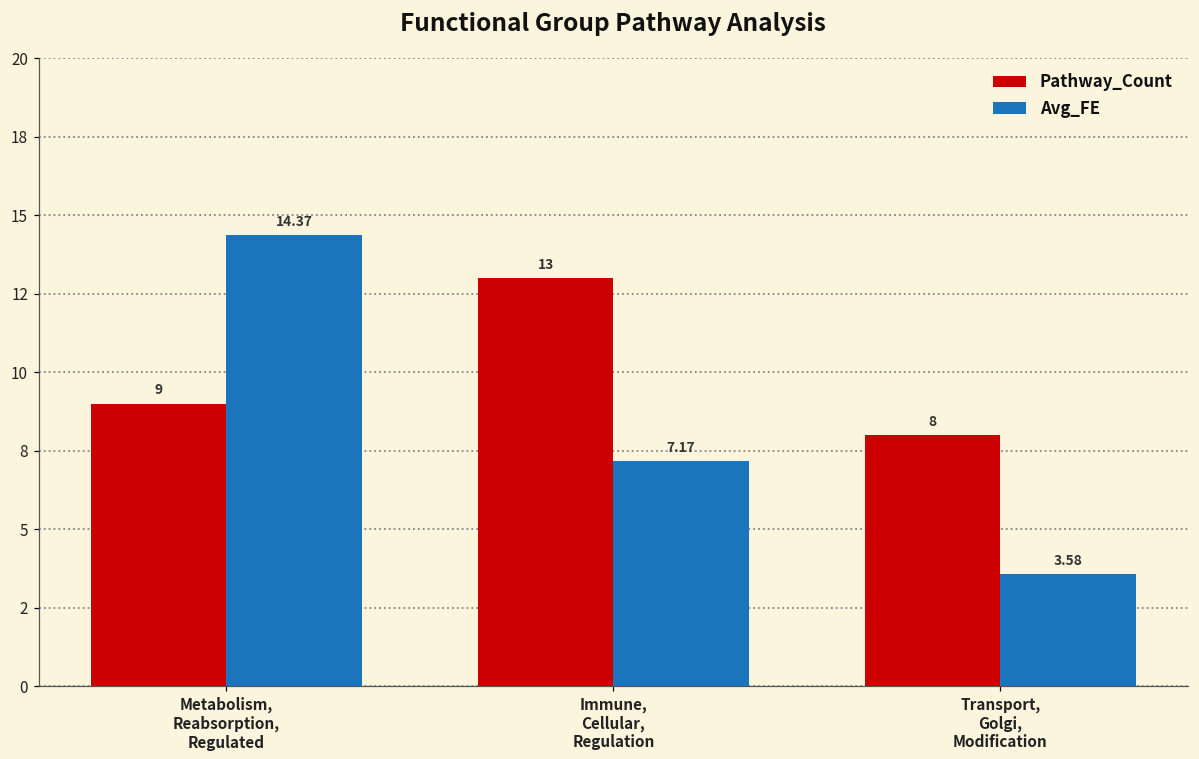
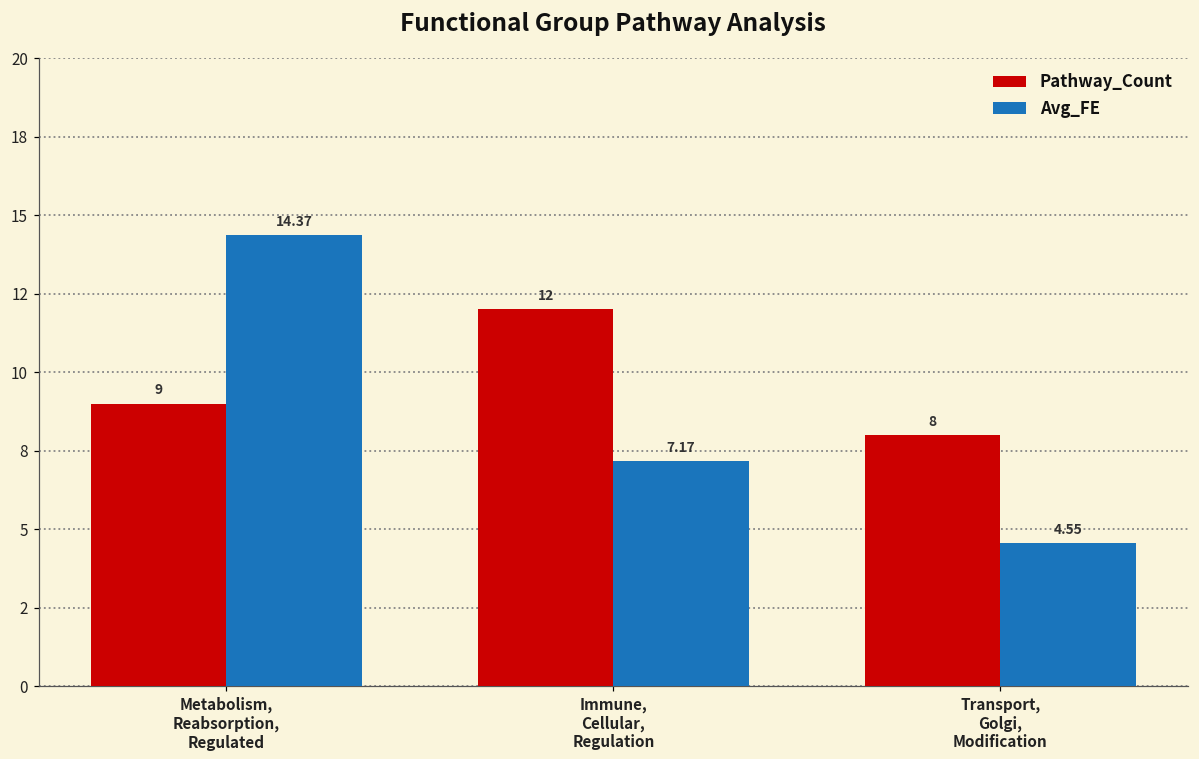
  {
    "Pathway_Count": {
      "Metabolism, Reabsorption, Regulated": 9,
-     "Immune, Cellular, Regulation": 13,
+     "Immune, Cellular, Regulation": 12,
      "Transport, Golgi, Modification": 8
    },
    "Avg_FE": {
      "Metabolism, Reabsorption, Regulated": 14.37,
      "Immune, Cellular, Regulation": 7.17,
-     "Transport, Golgi, Modification": 3.58
+     "Transport, Golgi, Modification": 4.55
    }
  }
